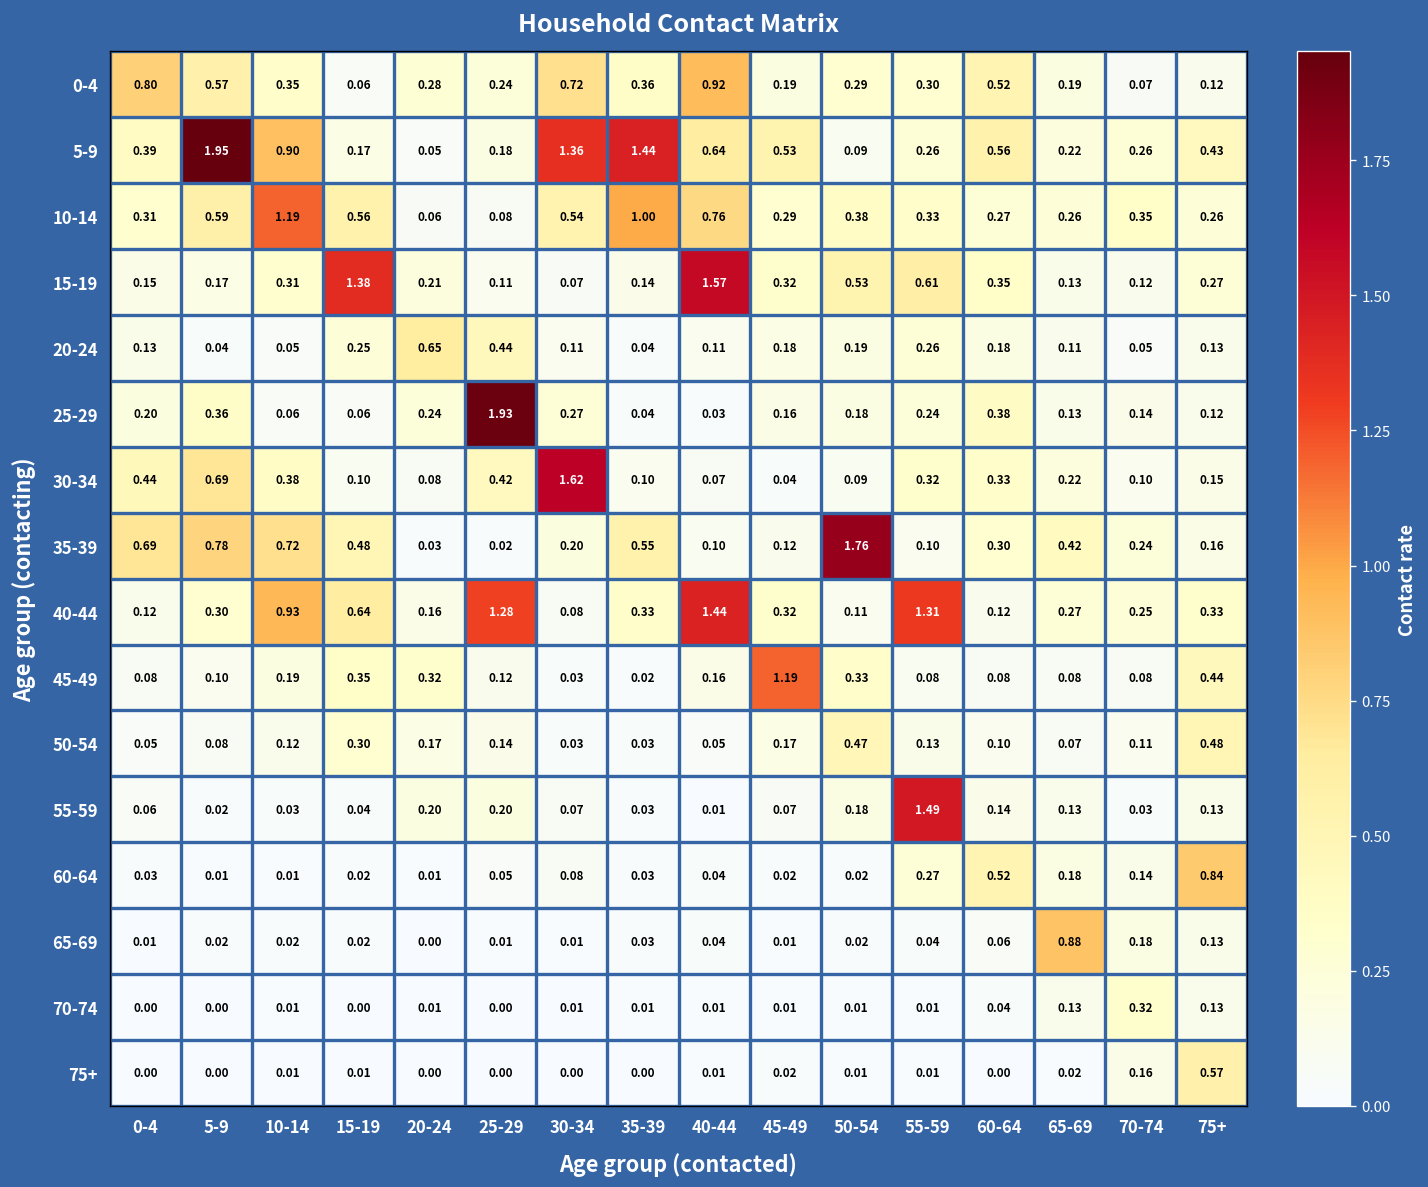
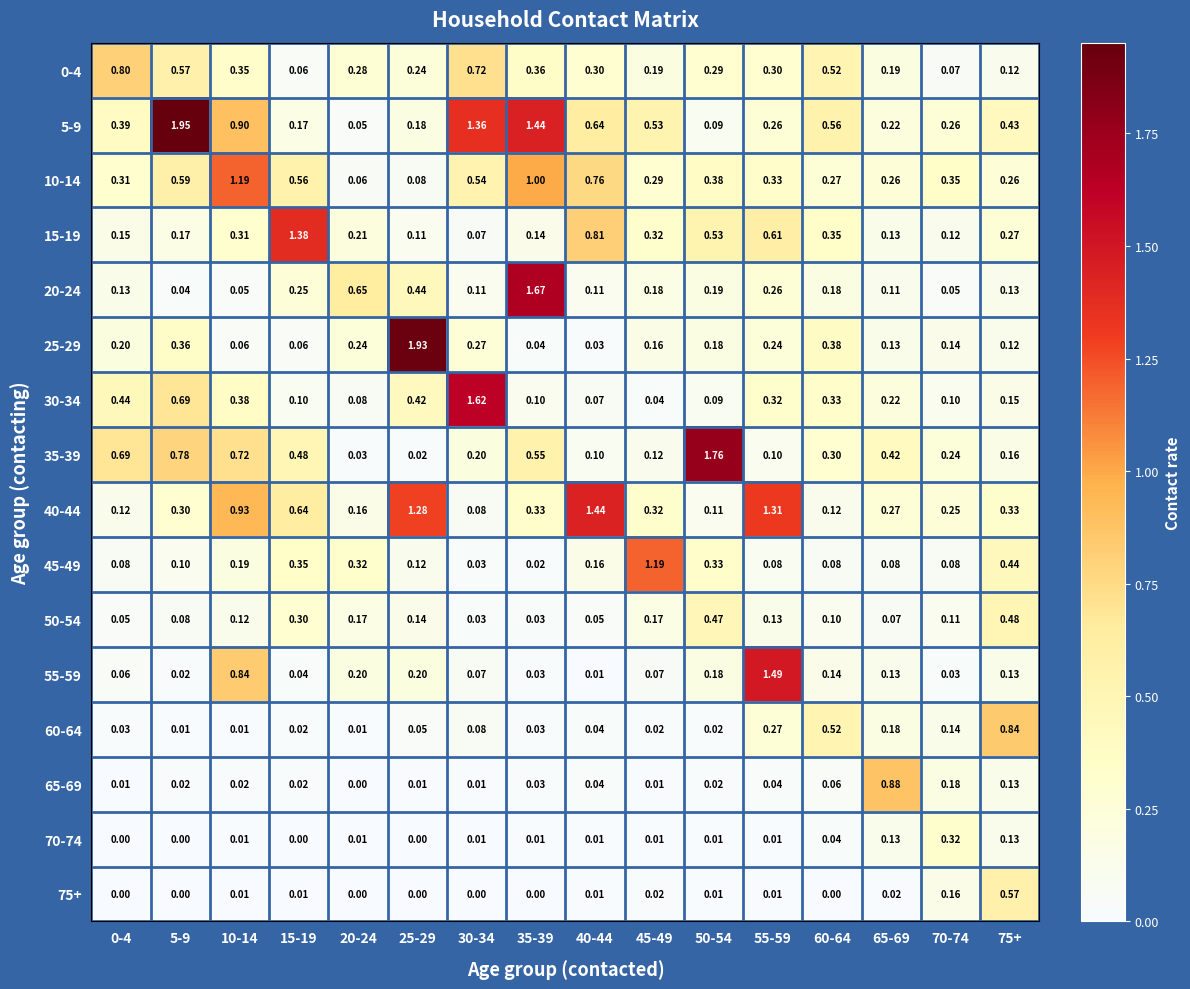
  {
    "0-4": {
      "0-4": 0.80,
      "5-9": 0.57,
      "10-14": 0.35,
      "15-19": 0.06,
      "20-24": 0.28,
      "25-29": 0.24,
      "30-34": 0.72,
      "35-39": 0.36,
-     "40-44": 0.92,
+     "40-44": 0.30,
      "45-49": 0.19,
      "50-54": 0.29,
      "55-59": 0.30,
      "60-64": 0.52,
      "65-69": 0.19,
      "70-74": 0.07,
      "75+": 0.12
    },
    "15-19": {
      "0-4": 0.15,
      "5-9": 0.17,
      "10-14": 0.31,
      "15-19": 1.38,
      "20-24": 0.21,
      "25-29": 0.11,
      "30-34": 0.07,
      "35-39": 0.14,
-     "40-44": 1.57,
+     "40-44": 0.81,
      "45-49": 0.32,
      "50-54": 0.53,
      "55-59": 0.61,
      "60-64": 0.35,
      "65-69": 0.13,
      "70-74": 0.12,
      "75+": 0.27
    },
    "20-24": {
      "0-4": 0.13,
      "5-9": 0.04,
      "10-14": 0.05,
      "15-19": 0.25,
      "20-24": 0.65,
      "25-29": 0.44,
      "30-34": 0.11,
-     "35-39": 0.04,
+     "35-39": 1.67,
      "40-44": 0.11,
      "45-49": 0.18,
      "50-54": 0.19,
      "55-59": 0.26,
      "60-64": 0.18,
      "65-69": 0.11,
      "70-74": 0.05,
      "75+": 0.13
    },
    "55-59": {
      "0-4": 0.06,
      "5-9": 0.02,
-     "10-14": 0.03,
+     "10-14": 0.84,
      "15-19": 0.04,
      "20-24": 0.20,
      "25-29": 0.20,
      "30-34": 0.07,
      "35-39": 0.03,
      "40-44": 0.01,
      "45-49": 0.07,
      "50-54": 0.18,
      "55-59": 1.49,
      "60-64": 0.14,
      "65-69": 0.13,
      "70-74": 0.03,
      "75+": 0.13
    }
  }
